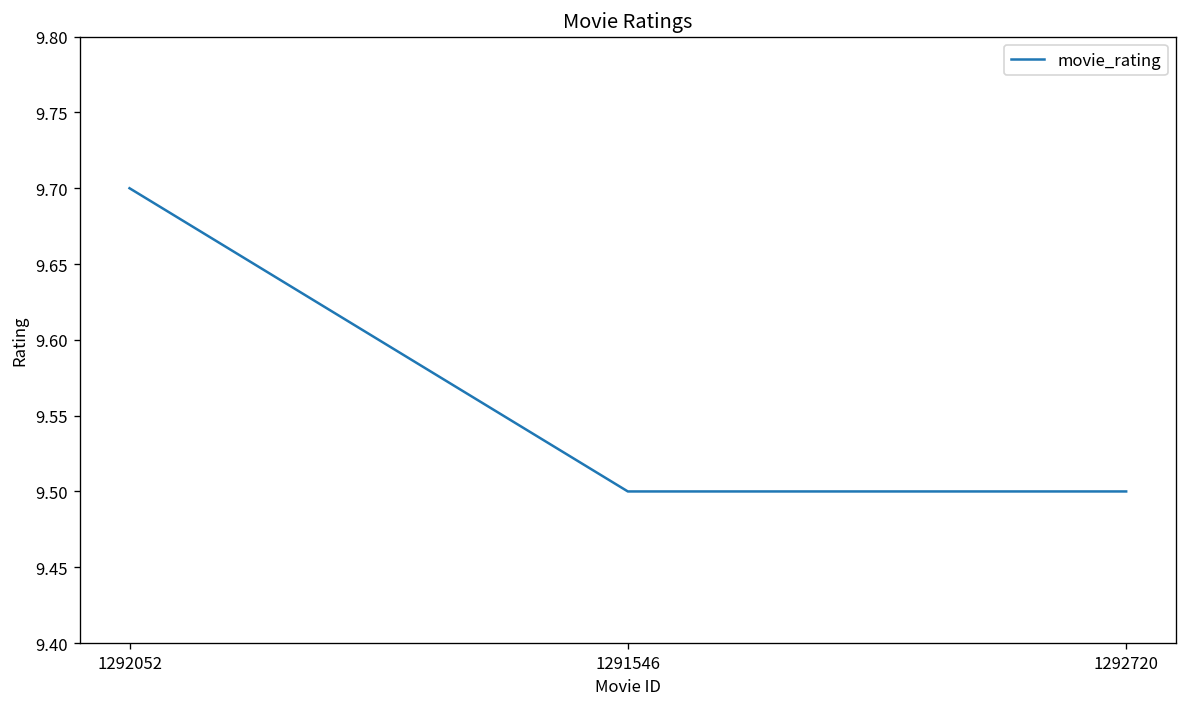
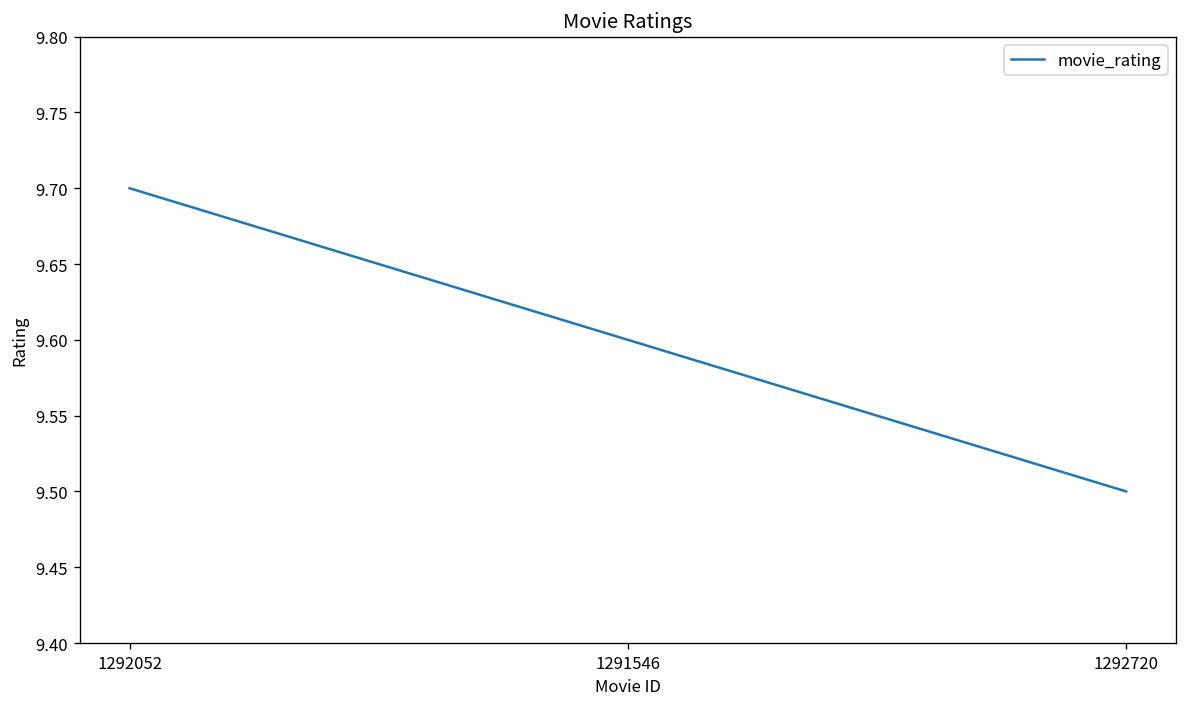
  {
    "1292052": 9.7,
-   "1291546": 9.5,
+   "1291546": 9.6,
    "1292720": 9.5
  }
